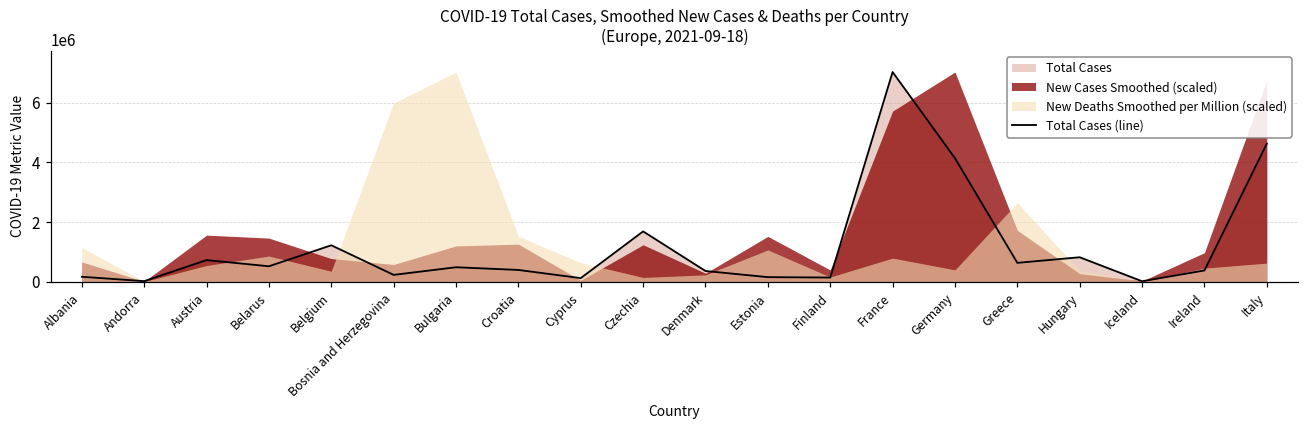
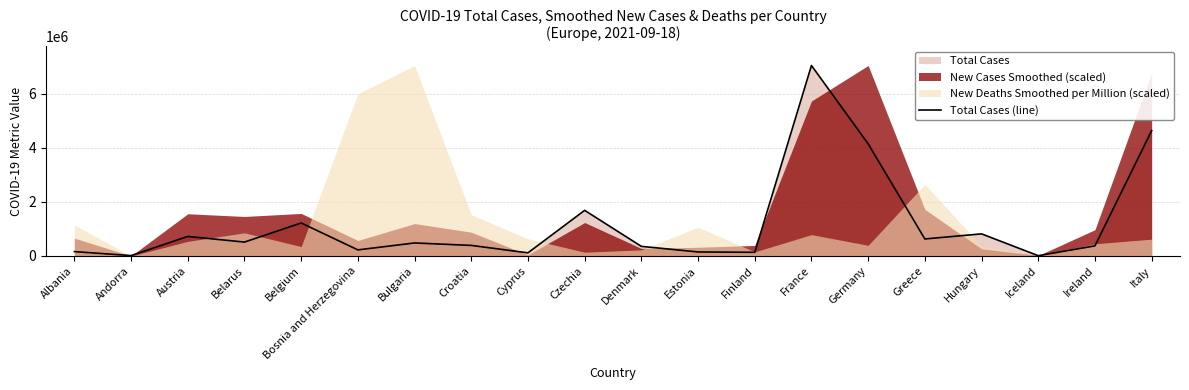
  {
    "New Cases Smoothed (scaled)": {
      "Albania": 700000,
      "Austria": 1600000,
      "Belarus": 1500000,
-     "Belgium": 800000,
+     "Belgium": 1600000,
      "Bosnia and Herzegovina": 600000,
      "Bulgaria": 1200000,
-     "Croatia": 1300000,
+     "Croatia": 900000,
      "Czechia": 1200000,
-     "Estonia": 1500000,
+     "Estonia": 300000,
      "Finland": 400000,
      "France": 5700000,
      "Germany": 7000000,
      "Greece": 1700000,
      "Hungary": 300000,
      "Ireland": 1000000
    }
  }
